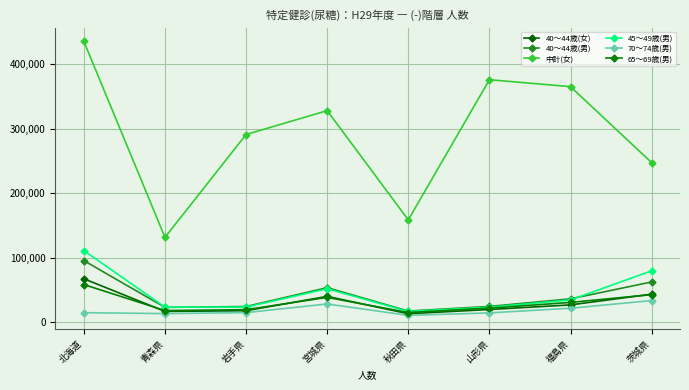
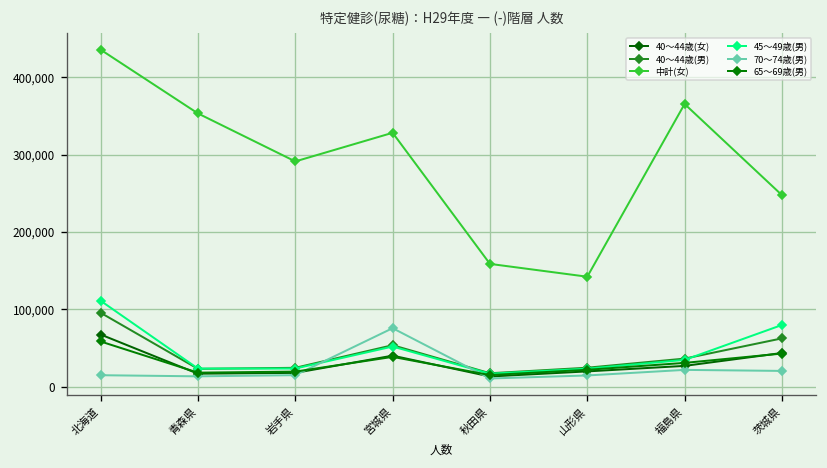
  {
    "中計(女)": {
      "北海道": "440,000",
-     "青森県": "130,000",
+     "青森県": "350,000",
      "岩手県": "290,000",
      "宮城県": "330,000",
      "秋田県": "160,000",
-     "山形県": "380,000",
+     "山形県": "140,000",
      "福島県": "370,000",
      "茨城県": "250,000"
    },
    "45～49歳(男)": {
      "北海道": "110,000",
      "茨城県": "80,000"
    },
    "70～74歳(男)": {
      "北海道": "20,000",
-     "宮城県": "30,000",
+     "宮城県": "80,000",
      "山形県": "10,000",
      "福島県": "20,000",
-     "茨城県": "30,000"
+     "茨城県": "20,000"
    }
  }
